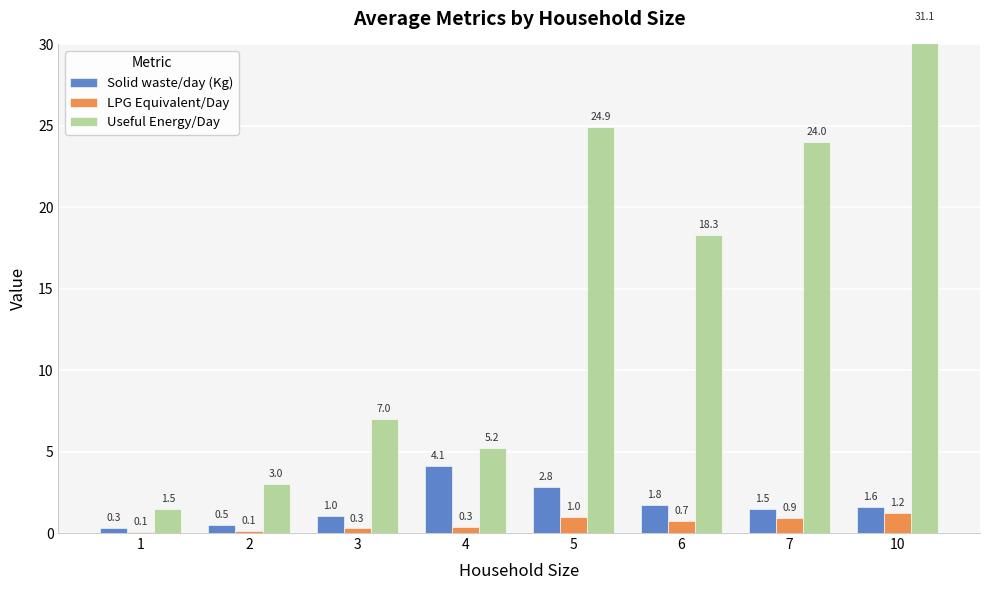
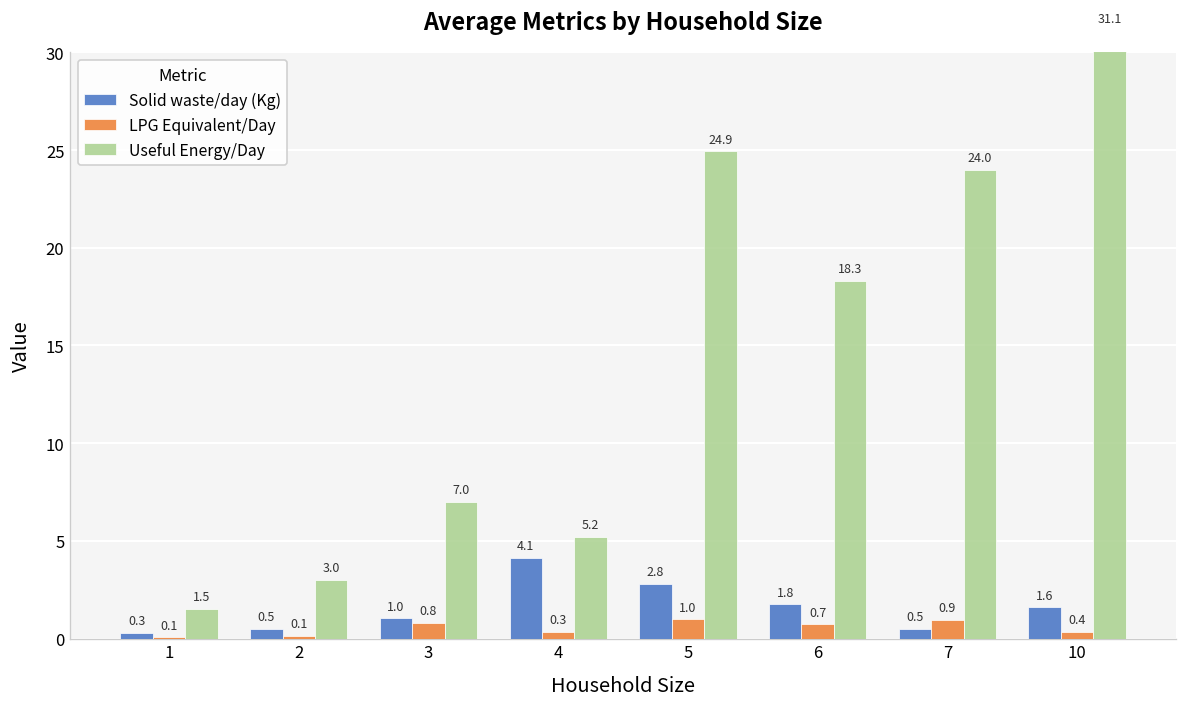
  {
    "Solid waste/day (Kg)": {
      "1": 0.3,
      "2": 0.5,
      "3": 1.0,
      "4": 4.1,
      "5": 2.8,
      "6": 1.8,
-     "7": 1.5,
+     "7": 0.5,
      "10": 1.6
    },
    "LPG Equivalent/Day": {
      "1": 0.1,
      "2": 0.1,
-     "3": 0.3,
+     "3": 0.8,
      "4": 0.3,
      "5": 1.0,
      "6": 0.7,
      "7": 0.9,
-     "10": 1.2
+     "10": 0.4
    },
    "Useful Energy/Day": {
      "1": 1.5,
      "2": 3.0,
      "3": 7.0,
      "4": 5.2,
      "5": 24.9,
      "6": 18.3,
      "7": 24.0
    }
  }
